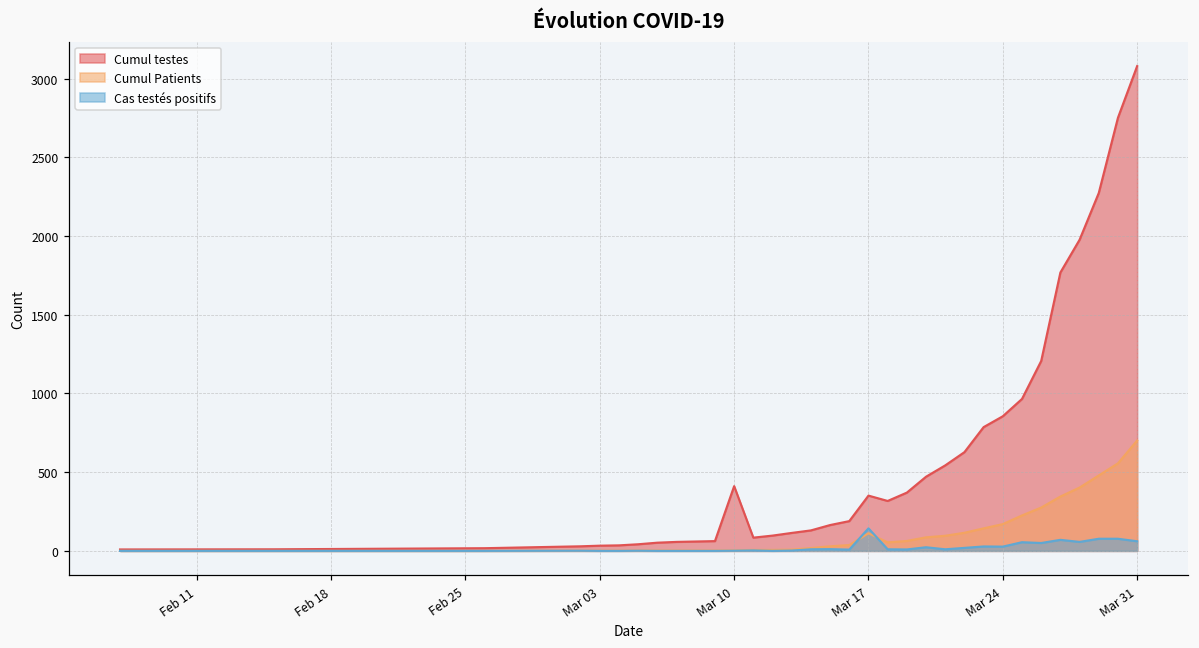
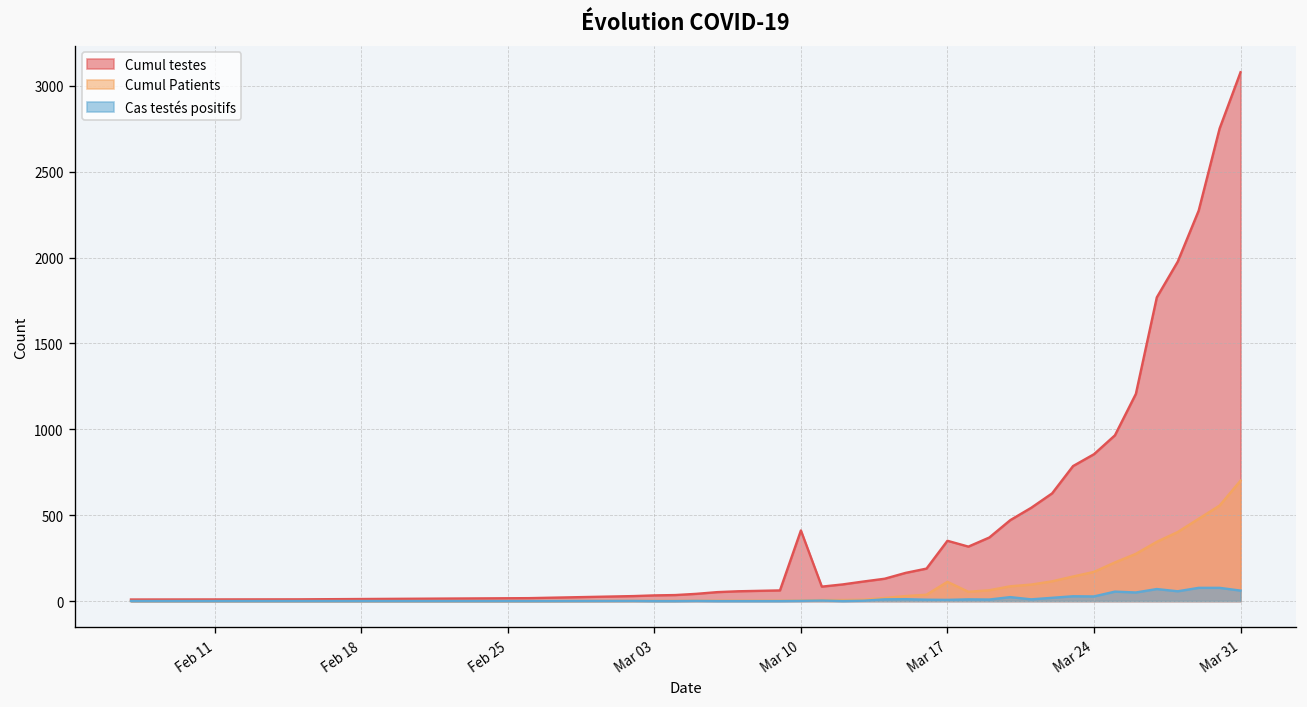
  {
    "Cumul testes": {
      "Mar 03": 30,
      "Mar 10": 410,
      "Mar 17": 350,
      "Mar 24": 860,
      "Mar 31": 3080
    },
    "Cumul Patients": {
      "Mar 17": 110,
      "Mar 24": 170,
      "Mar 31": 700
    },
    "Cas testés positifs": {
-     "Mar 17": 140,
+     "Mar 17": 10,
      "Mar 24": 30,
      "Mar 31": 60
    }
  }
